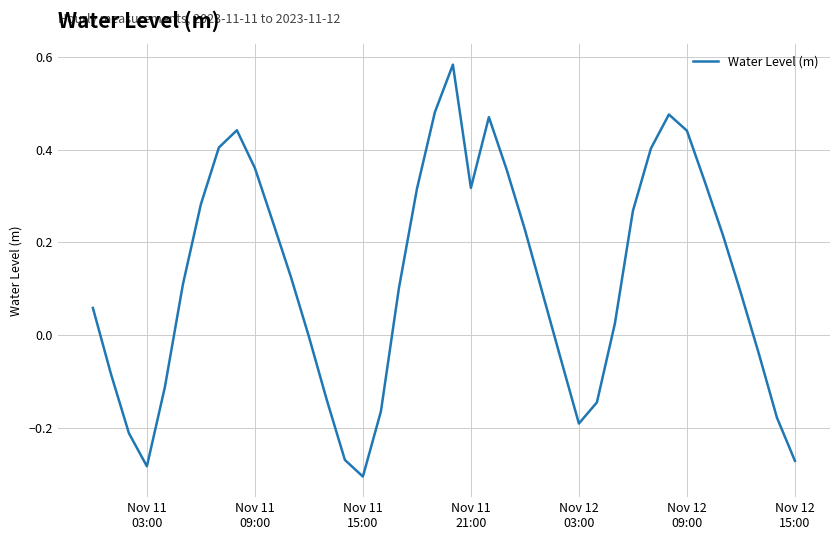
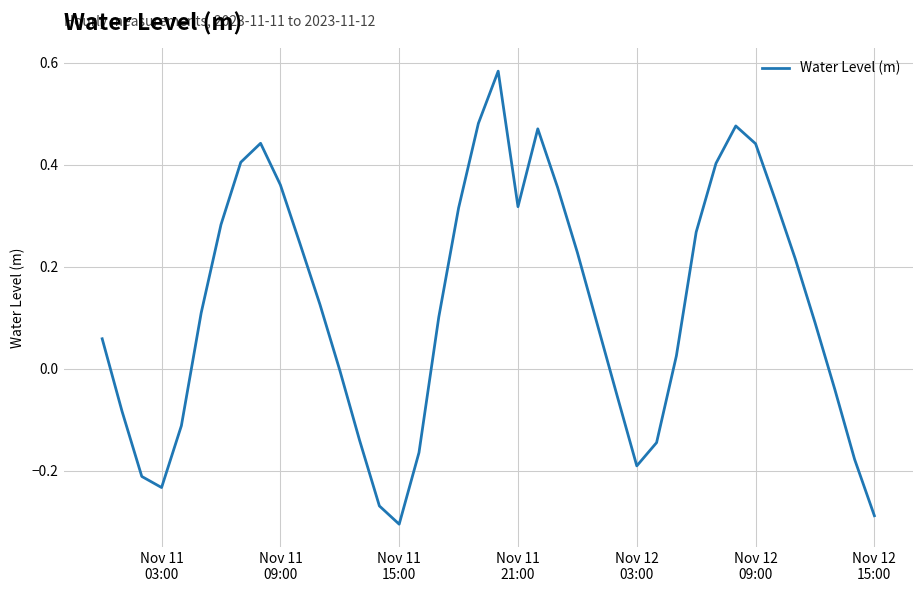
  {
-   "Nov 11 03:00": -0.28,
+   "Nov 11 03:00": -0.23,
    "Nov 11 09:00": 0.36,
    "Nov 11 15:00": -0.30,
    "Nov 11 21:00": 0.32,
    "Nov 12 03:00": -0.19,
    "Nov 12 09:00": 0.44,
-   "Nov 12 15:00": -0.27
+   "Nov 12 15:00": -0.29
  }
